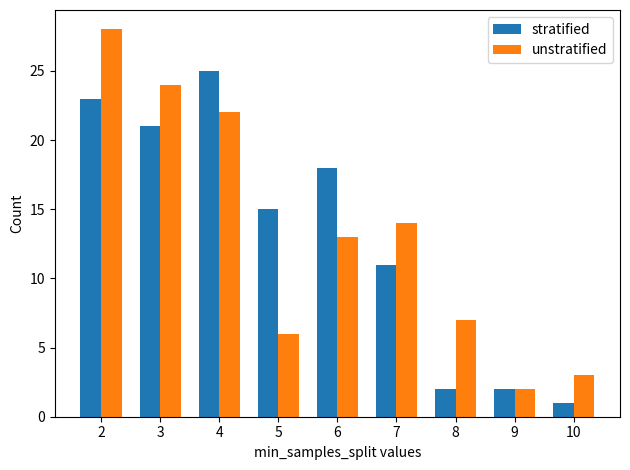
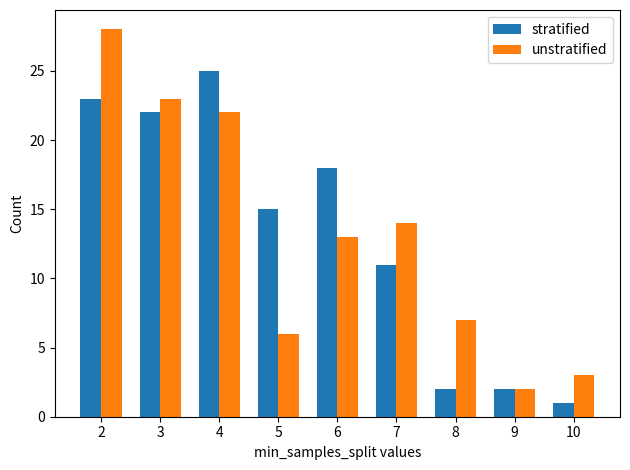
  {
    "stratified": {
      "2": 23,
-     "3": 21,
+     "3": 22,
      "4": 25,
      "5": 15,
      "6": 18,
      "7": 11,
      "8": 2,
      "9": 2,
      "10": 1
    },
    "unstratified": {
      "2": 28,
-     "3": 24,
+     "3": 23,
      "4": 22,
      "5": 6,
      "6": 13,
      "7": 14,
      "8": 7,
      "9": 2,
      "10": 3
    }
  }
